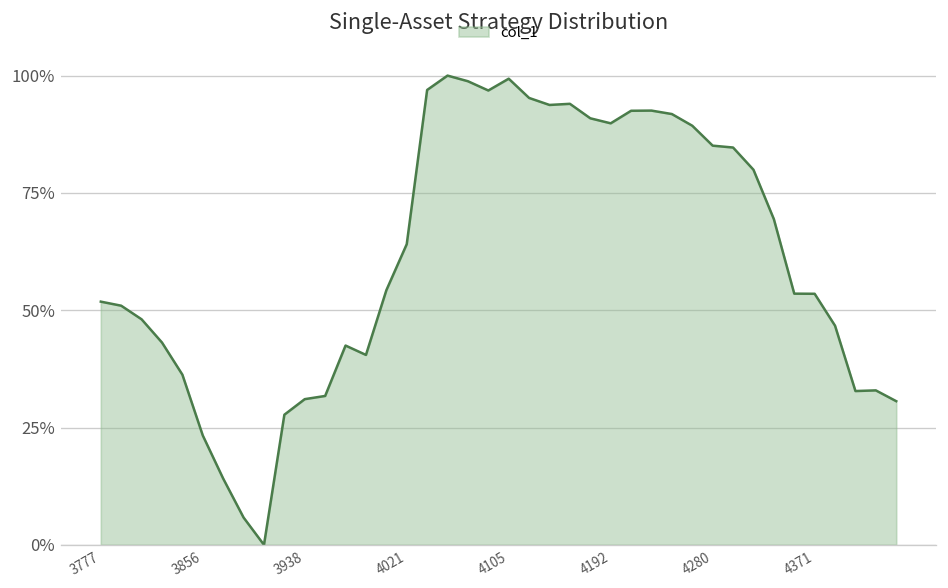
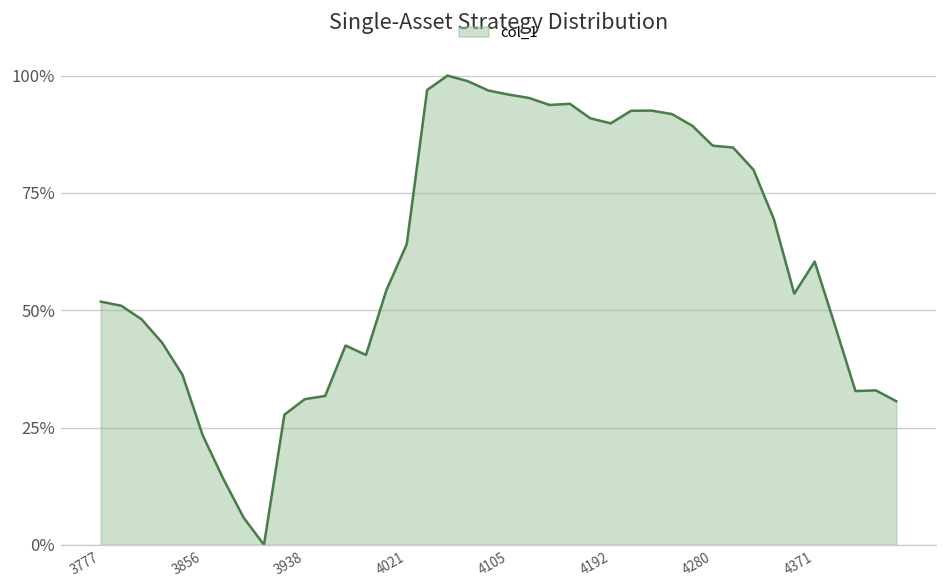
  {
    "3777": "52%",
    "3856": "23%",
    "3938": "31%",
    "4021": "64%",
-   "4105": "99%",
+   "4105": "96%",
    "4192": "90%",
    "4280": "85%",
-   "4371": "54%"
+   "4371": "60%"
  }
